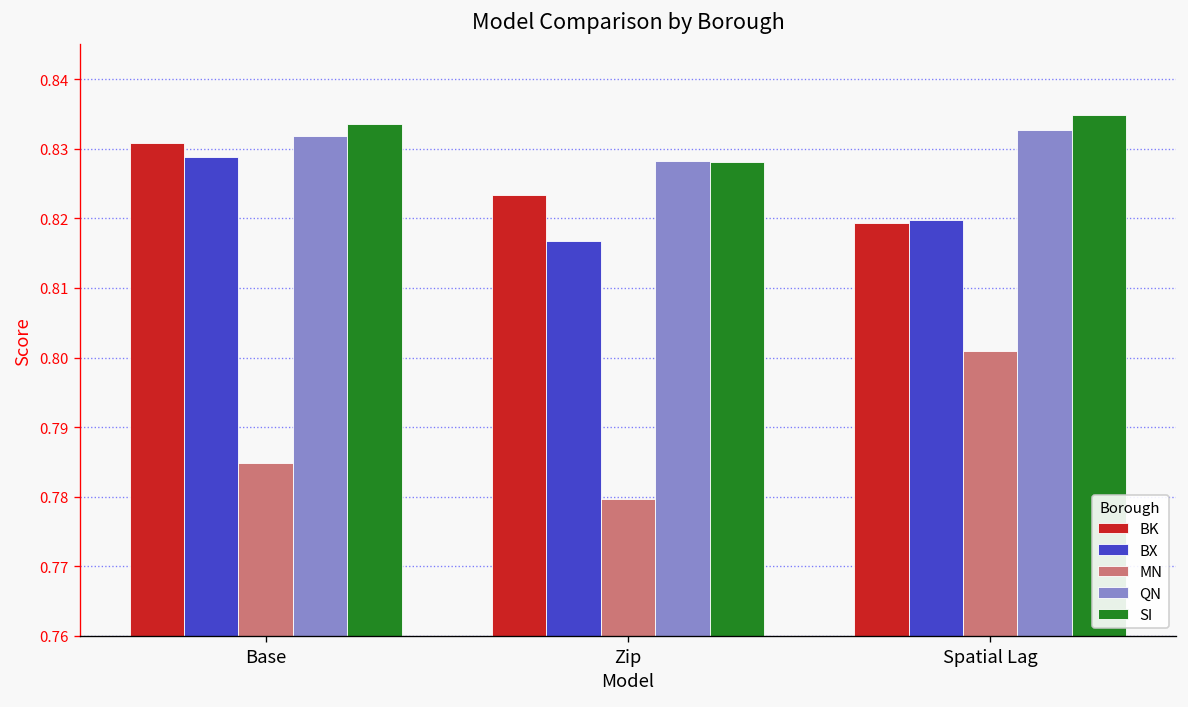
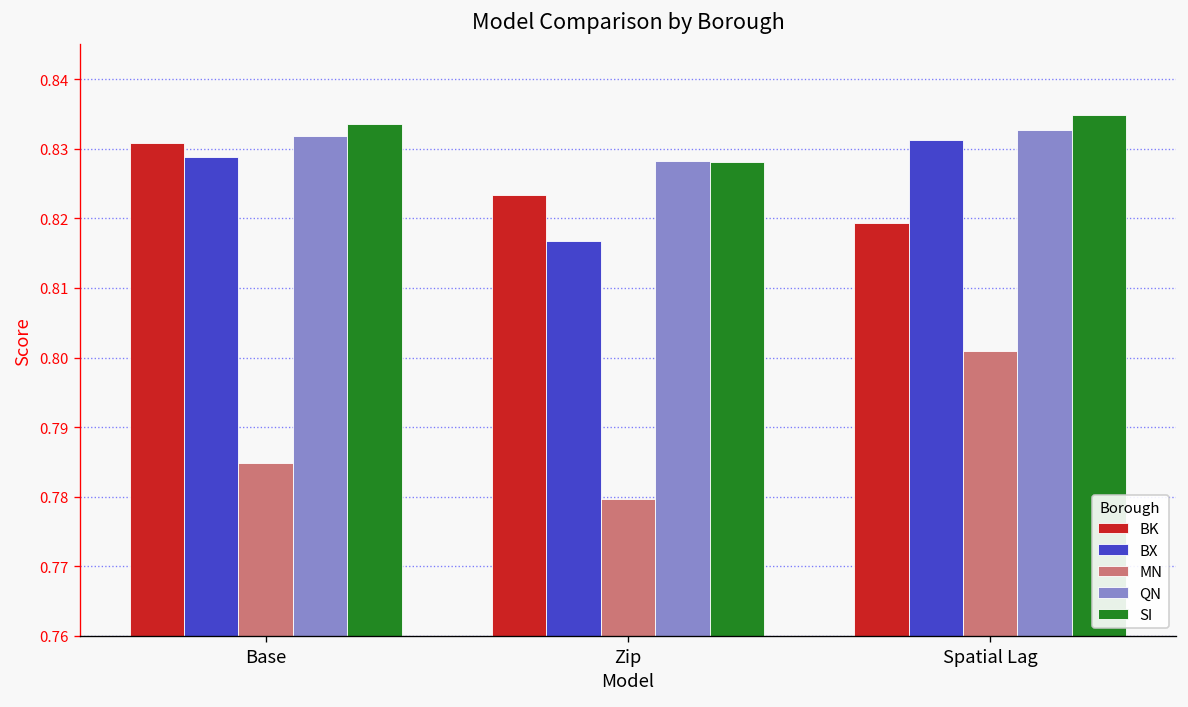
  {
    "BK": {
      "Base": 0.831,
      "Zip": 0.823,
      "Spatial Lag": 0.819
    },
    "BX": {
      "Base": 0.829,
      "Zip": 0.817,
-     "Spatial Lag": 0.820
+     "Spatial Lag": 0.831
    },
    "MN": {
      "Base": 0.785,
      "Zip": 0.780,
      "Spatial Lag": 0.801
    },
    "QN": {
      "Base": 0.832,
      "Zip": 0.828,
      "Spatial Lag": 0.833
    },
    "SI": {
      "Base": 0.834,
      "Zip": 0.828,
      "Spatial Lag": 0.835
    }
  }
